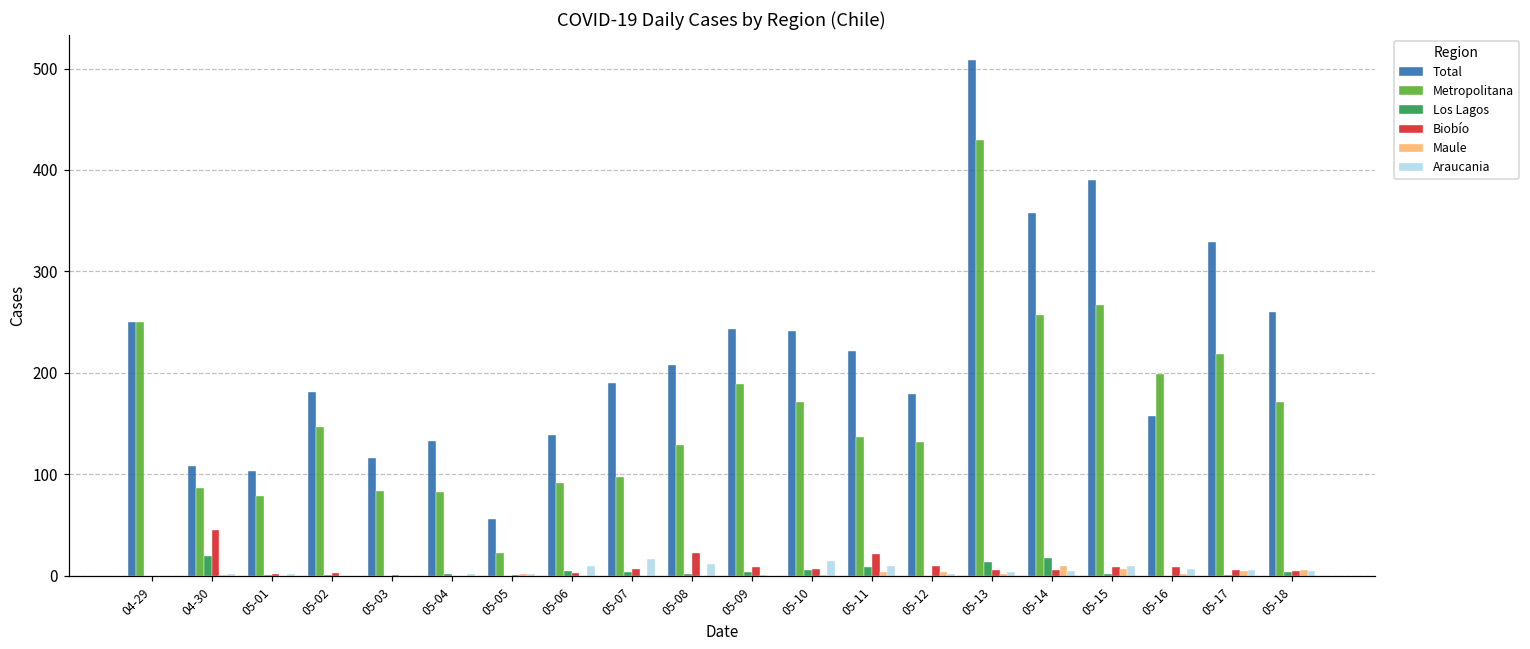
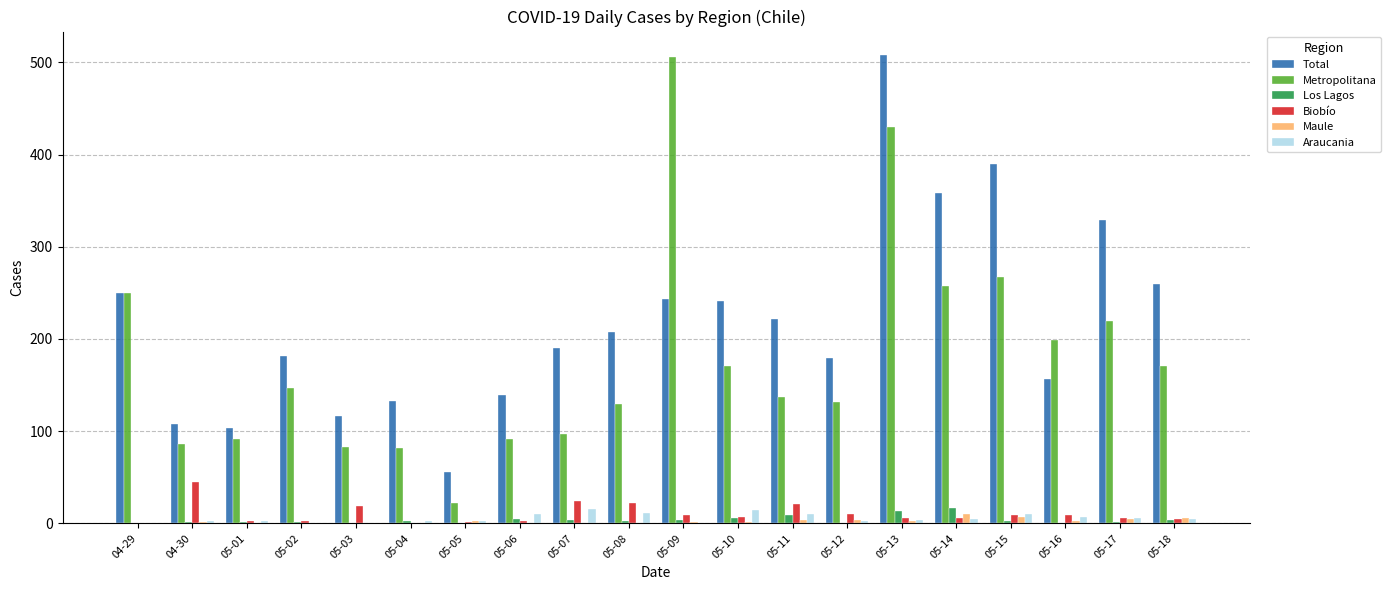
  {
    "Total": {
      "04-29": 250,
      "04-30": 110,
      "05-01": 100,
      "05-02": 180,
      "05-03": 120,
      "05-04": 130,
      "05-05": 60,
      "05-06": 140,
      "05-07": 190,
      "05-08": 210,
      "05-09": 240,
      "05-10": 240,
      "05-11": 220,
      "05-12": 180,
      "05-13": 510,
      "05-14": 360,
      "05-15": 390,
      "05-16": 160,
      "05-17": 330,
      "05-18": 260
    },
    "Metropolitana": {
      "04-29": 250,
      "04-30": 90,
-     "05-01": 80,
+     "05-01": 90,
      "05-02": 150,
      "05-03": 80,
      "05-04": 80,
      "05-05": 20,
      "05-06": 90,
      "05-07": 100,
      "05-08": 130,
-     "05-09": 190,
+     "05-09": 510,
      "05-10": 170,
      "05-11": 140,
      "05-12": 130,
      "05-13": 430,
      "05-14": 260,
      "05-15": 270,
      "05-16": 200,
      "05-17": 220,
      "05-18": 170
    },
    "Los Lagos": {
      "04-29": 0,
-     "04-30": 20,
+     "04-30": 0,
      "05-03": 0,
      "05-05": 0,
      "05-06": 10,
      "05-07": 0,
      "05-09": 0,
      "05-10": 10,
      "05-11": 10,
      "05-12": 0,
      "05-13": 10,
      "05-14": 20,
      "05-16": 0,
      "05-18": 0
    },
    "Biobío": {
      "04-29": 0,
      "04-30": 50,
      "05-02": 0,
-     "05-03": 0,
+     "05-03": 20,
      "05-04": 0,
      "05-06": 0,
-     "05-07": 10,
+     "05-07": 20,
      "05-08": 20,
      "05-09": 10,
      "05-10": 10,
      "05-11": 20,
      "05-12": 10,
      "05-13": 10,
      "05-14": 10,
      "05-15": 10,
      "05-16": 10,
      "05-17": 10,
      "05-18": 10
    },
    "Maule": {
      "04-29": 0,
      "05-01": 0,
      "05-02": 0,
      "05-03": 0,
      "05-04": 0,
      "05-06": 0,
      "05-07": 0,
      "05-08": 0,
      "05-11": 0,
      "05-12": 0,
      "05-14": 10,
      "05-15": 10,
      "05-17": 10,
      "05-18": 10
    },
    "Araucania": {
      "04-29": 0,
      "05-02": 0,
      "05-03": 0,
      "05-06": 10,
      "05-07": 20,
      "05-08": 10,
      "05-09": 0,
      "05-10": 10,
      "05-11": 10,
      "05-13": 0,
      "05-14": 10,
      "05-15": 10,
      "05-16": 10,
      "05-17": 10,
      "05-18": 10
    }
  }
